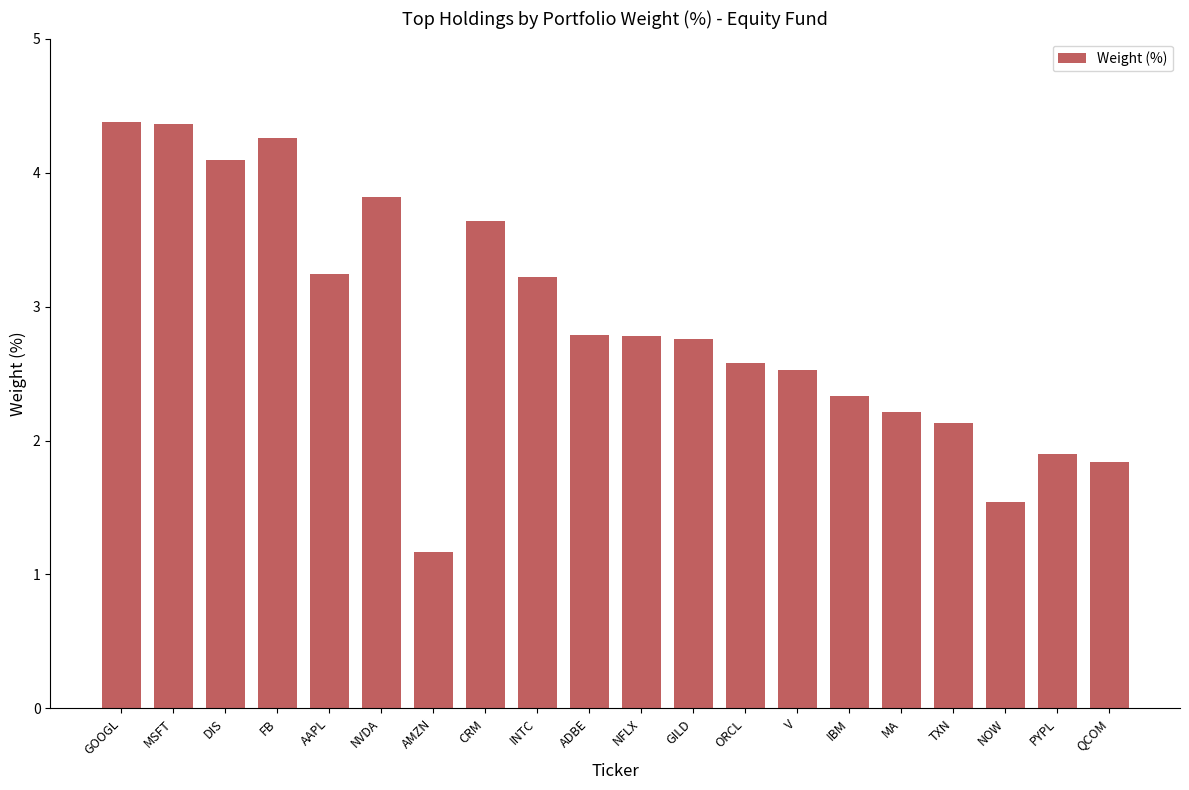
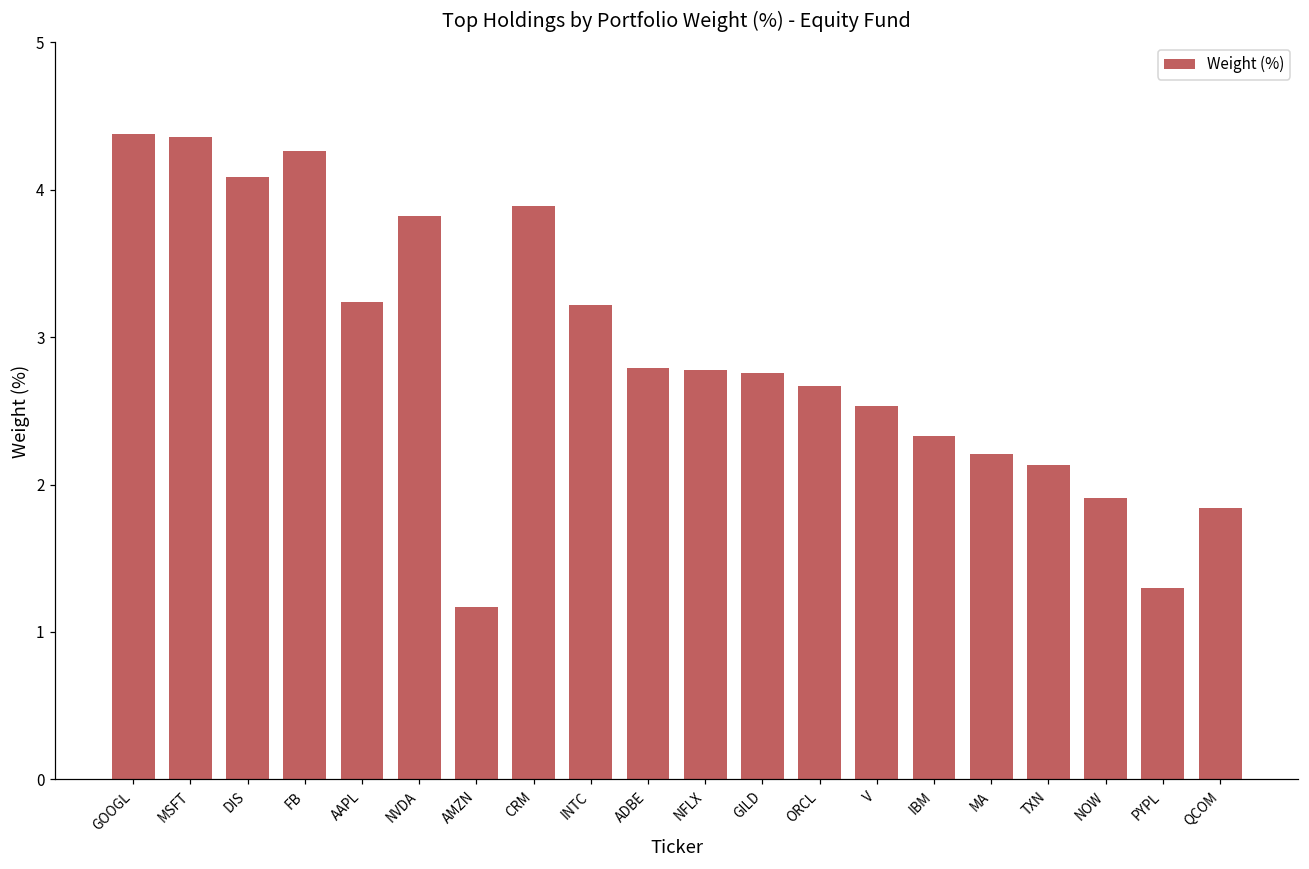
  {
    "GOOGL": 4.38,
    "MSFT": 4.36,
    "DIS": 4.09,
    "FB": 4.26,
    "AAPL": 3.24,
    "NVDA": 3.82,
    "AMZN": 1.17,
-   "CRM": 3.64,
+   "CRM": 3.89,
    "INTC": 3.22,
    "ADBE": 2.79,
    "NFLX": 2.78,
    "GILD": 2.76,
-   "ORCL": 2.58,
+   "ORCL": 2.67,
    "V": 2.53,
    "IBM": 2.33,
    "MA": 2.21,
    "TXN": 2.13,
-   "NOW": 1.54,
-   "PYPL": 1.9,
+   "NOW": 1.91,
+   "PYPL": 1.3,
    "QCOM": 1.84
  }
